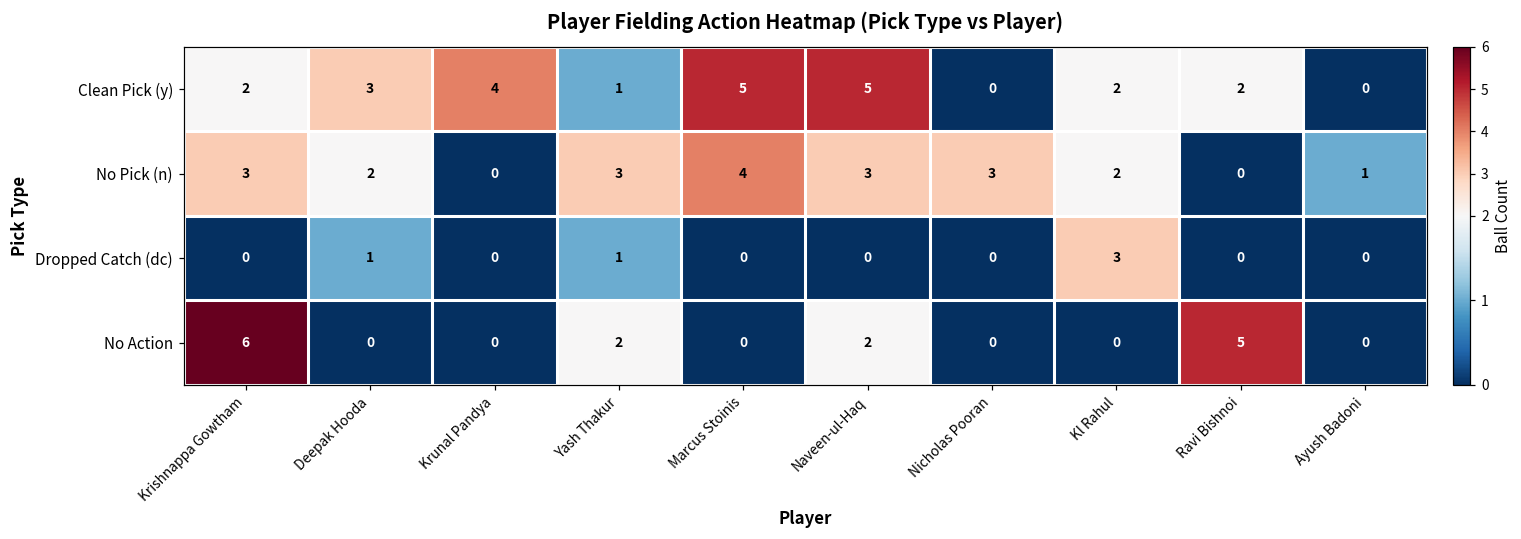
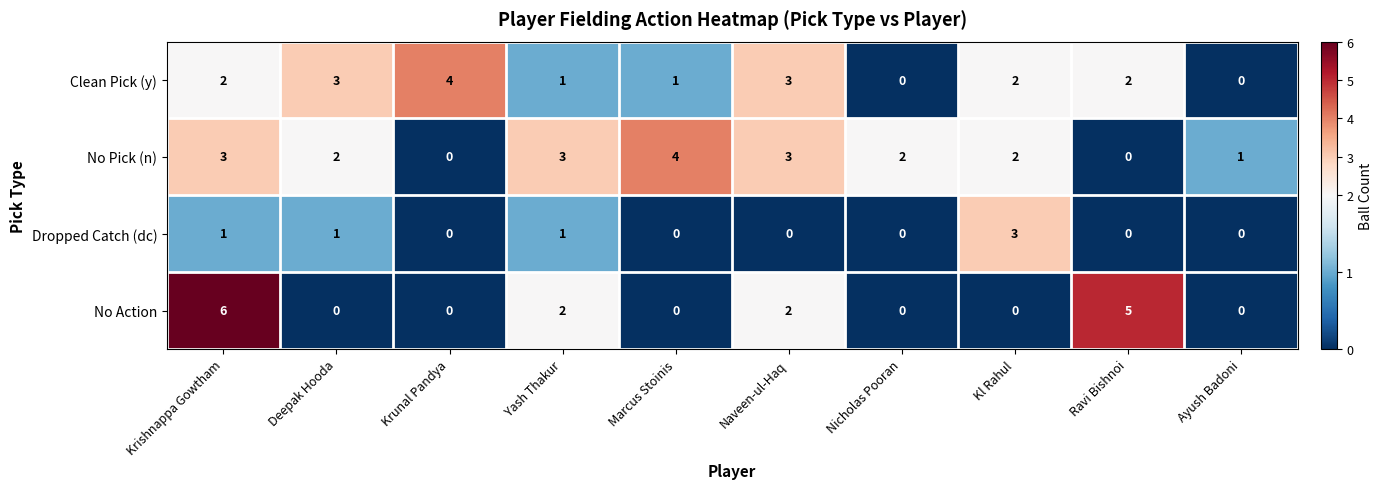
  {
    "Clean Pick (y)": {
      "Krishnappa Gowtham": 2,
      "Deepak Hooda": 3,
      "Krunal Pandya": 4,
      "Yash Thakur": 1,
-     "Marcus Stoinis": 5,
-     "Naveen-ul-Haq": 5,
+     "Marcus Stoinis": 1,
+     "Naveen-ul-Haq": 3,
      "Nicholas Pooran": 0,
      "Kl Rahul": 2,
      "Ravi Bishnoi": 2,
      "Ayush Badoni": 0
    },
    "No Pick (n)": {
      "Krishnappa Gowtham": 3,
      "Deepak Hooda": 2,
      "Krunal Pandya": 0,
      "Yash Thakur": 3,
      "Marcus Stoinis": 4,
      "Naveen-ul-Haq": 3,
-     "Nicholas Pooran": 3,
+     "Nicholas Pooran": 2,
      "Kl Rahul": 2,
      "Ravi Bishnoi": 0,
      "Ayush Badoni": 1
    },
    "Dropped Catch (dc)": {
-     "Krishnappa Gowtham": 0,
+     "Krishnappa Gowtham": 1,
      "Deepak Hooda": 1,
      "Krunal Pandya": 0,
      "Yash Thakur": 1,
      "Marcus Stoinis": 0,
      "Naveen-ul-Haq": 0,
      "Nicholas Pooran": 0,
      "Kl Rahul": 3,
      "Ravi Bishnoi": 0,
      "Ayush Badoni": 0
    },
    "No Action": {
      "Krishnappa Gowtham": 6,
      "Deepak Hooda": 0,
      "Krunal Pandya": 0,
      "Yash Thakur": 2,
      "Marcus Stoinis": 0,
      "Naveen-ul-Haq": 2,
      "Nicholas Pooran": 0,
      "Kl Rahul": 0,
      "Ravi Bishnoi": 5,
      "Ayush Badoni": 0
    }
  }
